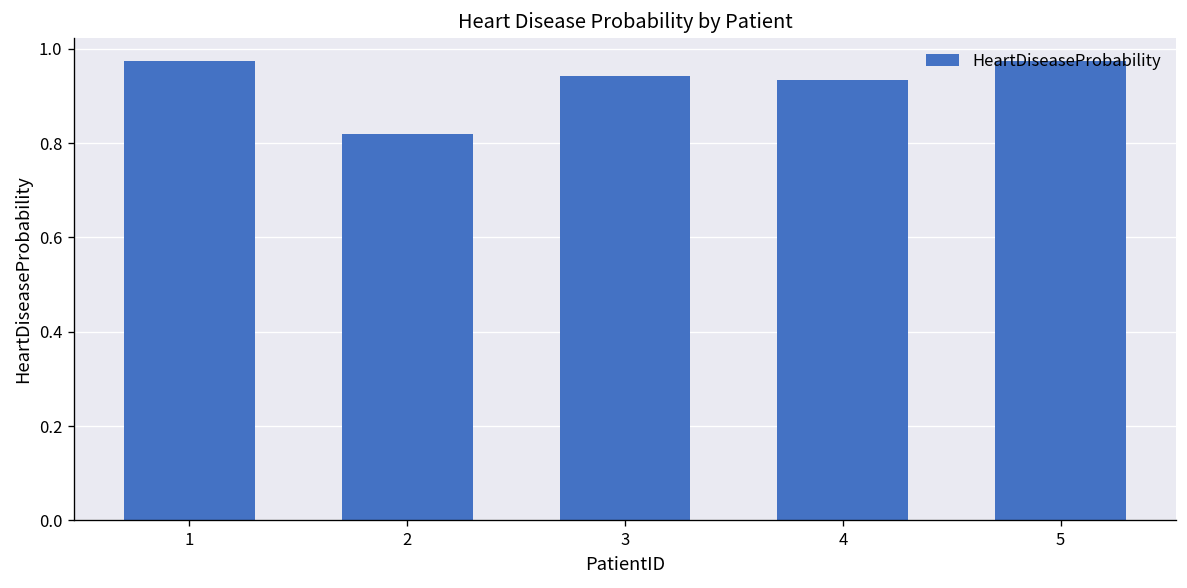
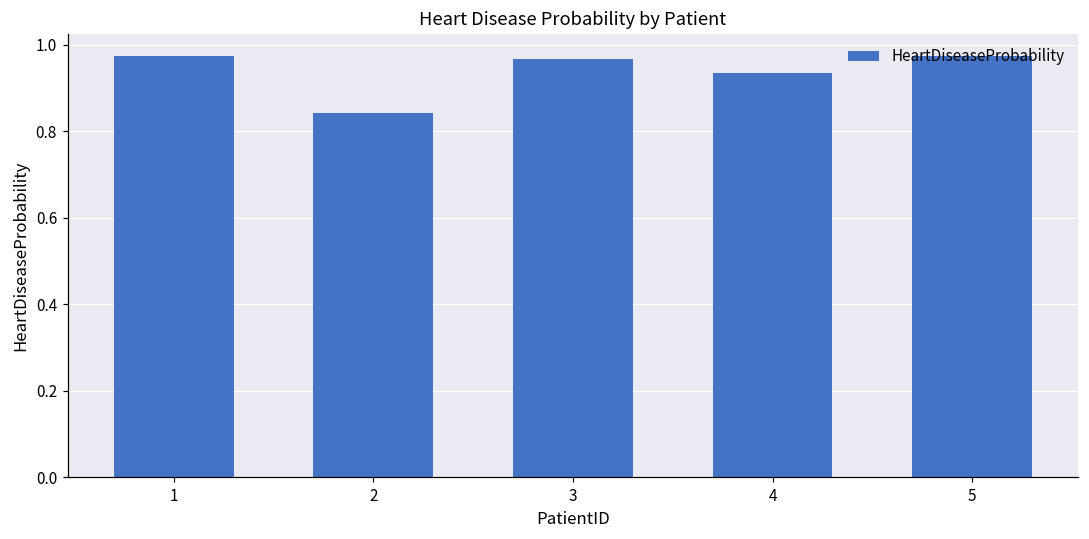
  {
    "1": 0.97,
-   "2": 0.82,
-   "3": 0.94,
+   "2": 0.84,
+   "3": 0.97,
    "4": 0.93,
    "5": 0.97
  }
